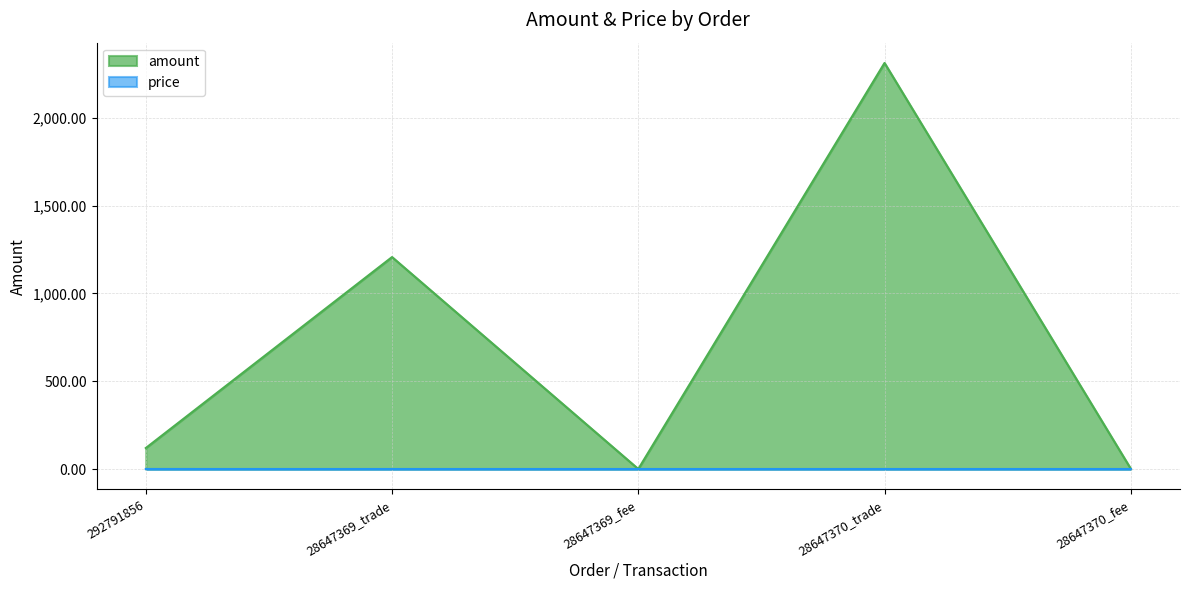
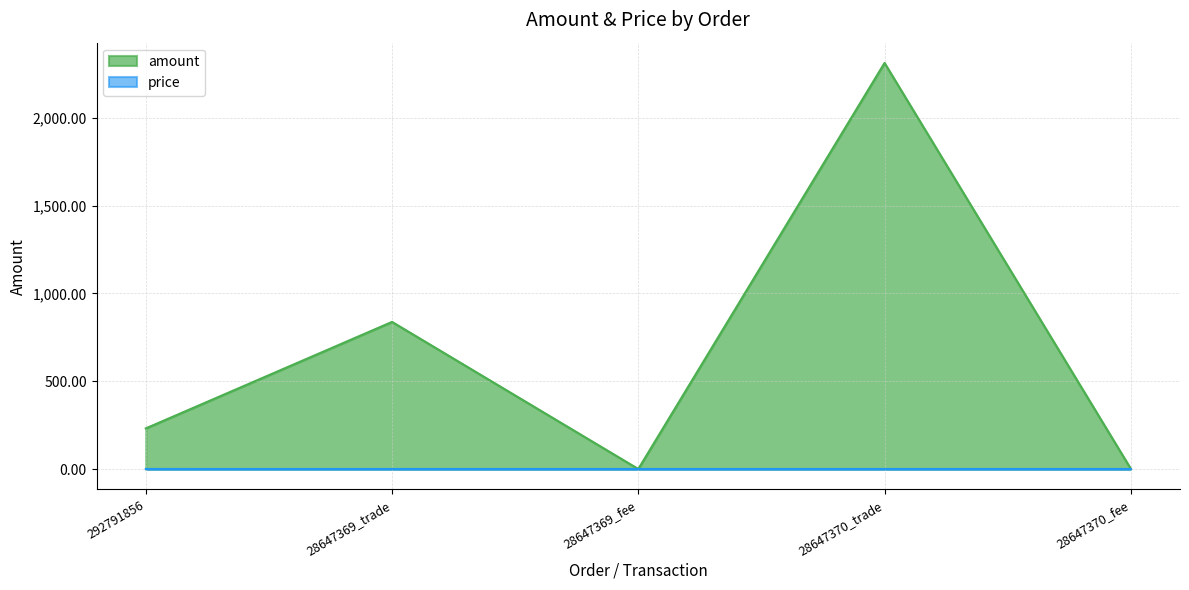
  {
    "amount": {
-     "292791856": "120",
-     "28647369_trade": "1,210",
+     "292791856": "230",
+     "28647369_trade": "840",
      "28647370_trade": "2,310"
    },
    "price": {
      "292791856": "0",
      "28647369_trade": "0",
      "28647370_trade": "0"
    }
  }
